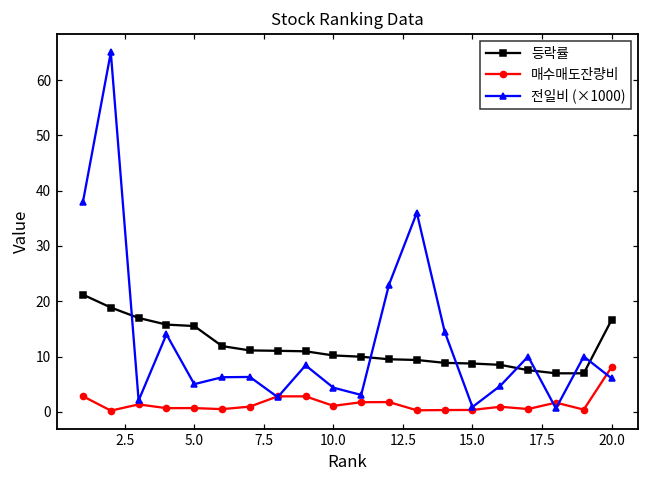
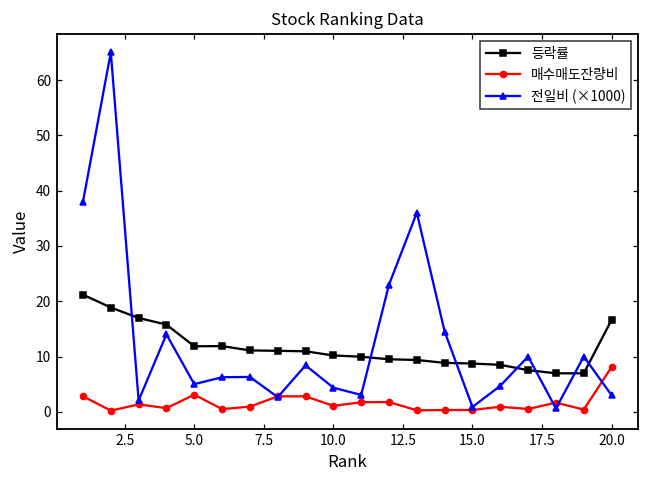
  {
    "등락률": {
-     "5.0": 16,
+     "5.0": 12,
      "10.0": 10,
      "15.0": 9,
      "20.0": 17
    },
    "매수매도잔량비": {
-     "5.0": 1,
+     "5.0": 3,
      "10.0": 1,
      "15.0": 0,
      "20.0": 8
    },
    "전일비 (×1000)": {
      "5.0": 5,
      "10.0": 4,
      "15.0": 1,
-     "20.0": 6
+     "20.0": 3
    }
  }
